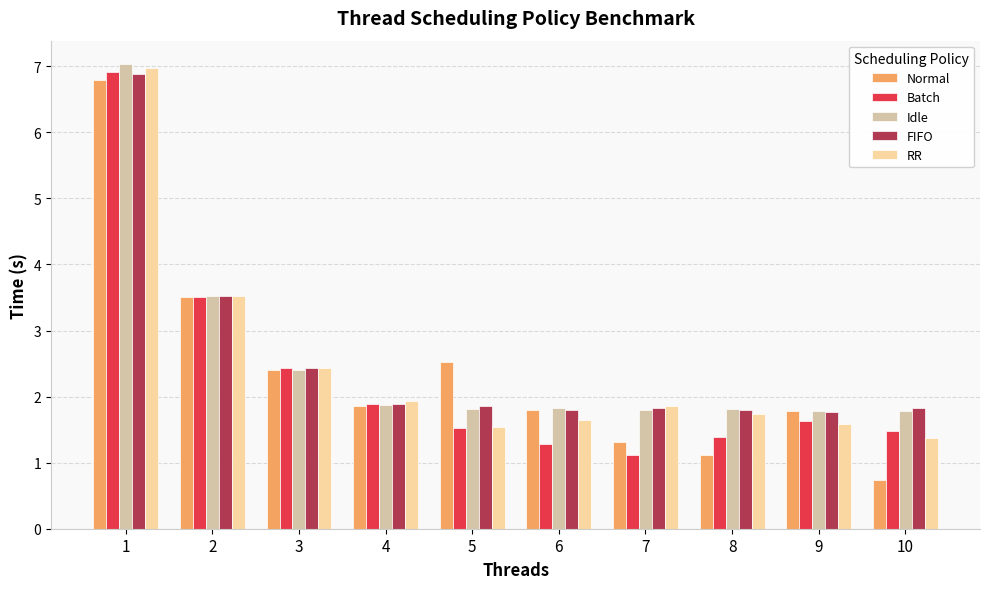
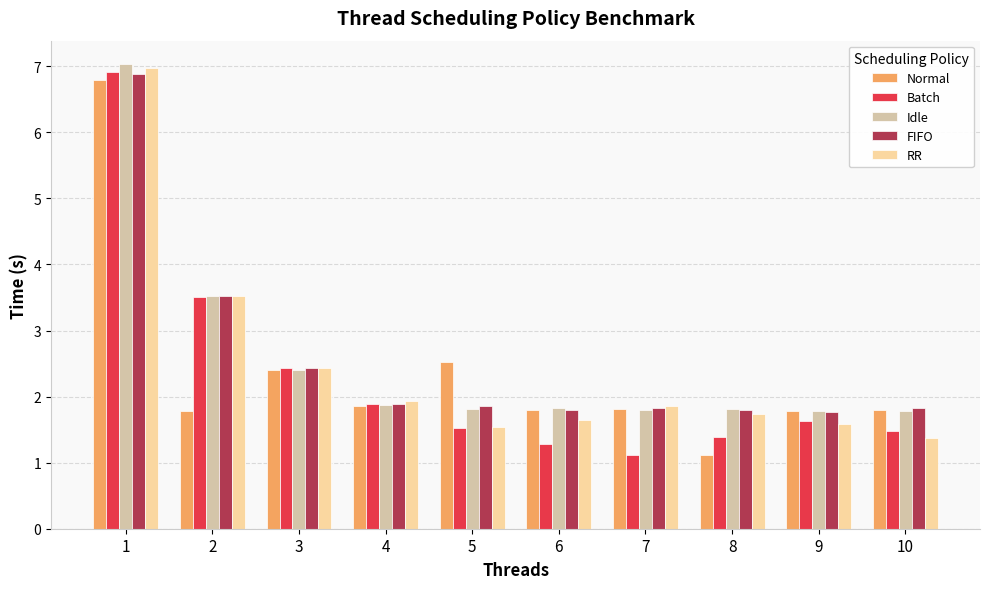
  {
    "Normal": {
      "1": 6.8,
-     "2": 3.5,
+     "2": 1.8,
      "3": 2.4,
      "4": 1.9,
      "5": 2.5,
      "6": 1.8,
-     "7": 1.3,
+     "7": 1.8,
      "8": 1.1,
      "9": 1.8,
-     "10": 0.7
+     "10": 1.8
    }
  }
